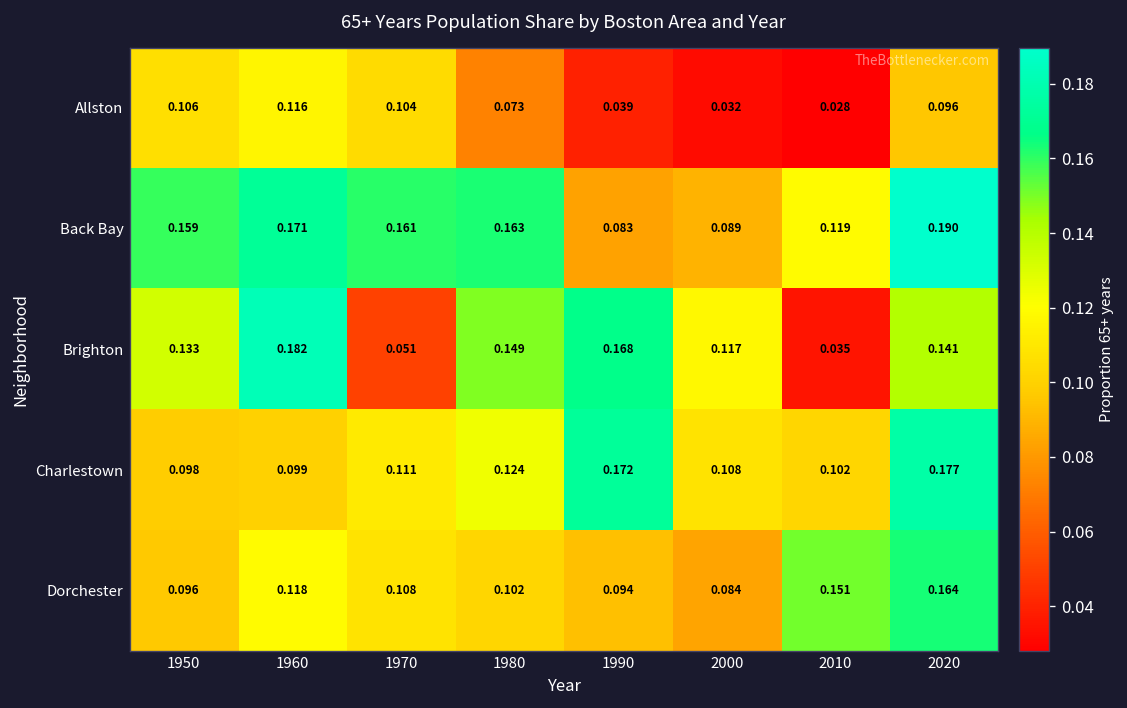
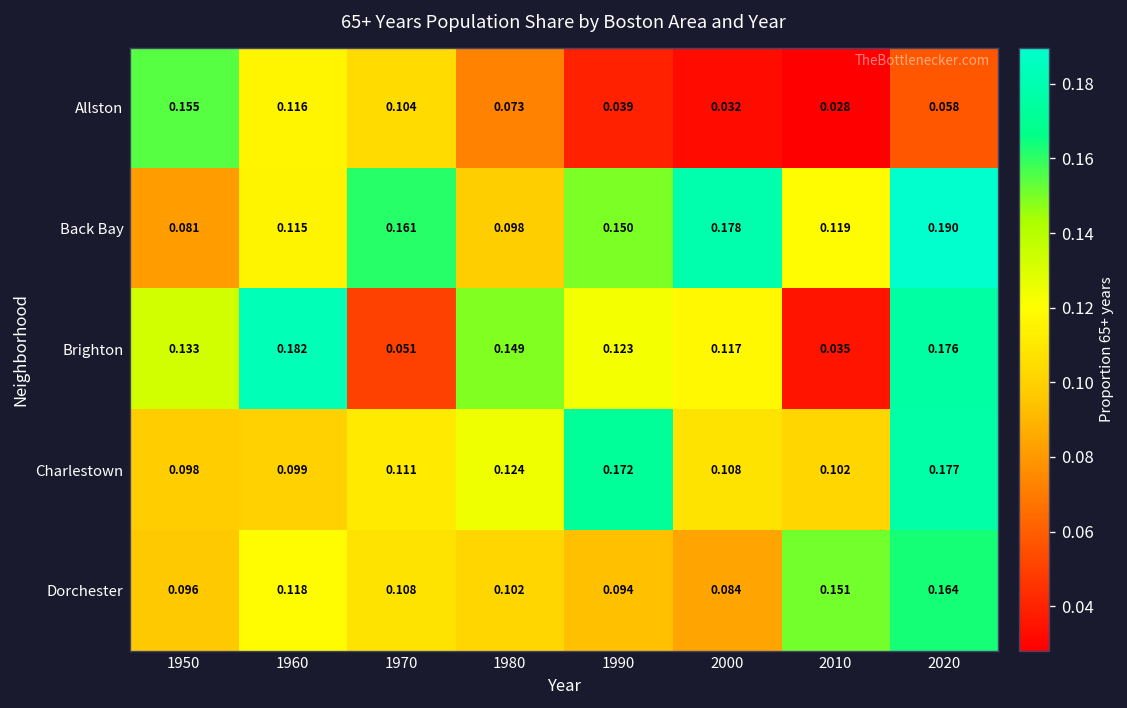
  {
    "Allston": {
-     "1950": 0.106,
+     "1950": 0.155,
      "1960": 0.116,
      "1970": 0.104,
      "1980": 0.073,
      "1990": 0.039,
      "2000": 0.032,
      "2010": 0.028,
-     "2020": 0.096
+     "2020": 0.058
    },
    "Back Bay": {
-     "1950": 0.159,
-     "1960": 0.171,
+     "1950": 0.081,
+     "1960": 0.115,
      "1970": 0.161,
-     "1980": 0.163,
-     "1990": 0.083,
-     "2000": 0.089,
+     "1980": 0.098,
+     "1990": 0.150,
+     "2000": 0.178,
      "2010": 0.119,
      "2020": 0.190
    },
    "Brighton": {
      "1950": 0.133,
      "1960": 0.182,
      "1970": 0.051,
      "1980": 0.149,
-     "1990": 0.168,
+     "1990": 0.123,
      "2000": 0.117,
      "2010": 0.035,
-     "2020": 0.141
+     "2020": 0.176
    },
    "Charlestown": {
      "1950": 0.098,
      "1960": 0.099,
      "1970": 0.111,
      "1980": 0.124,
      "1990": 0.172,
      "2000": 0.108,
      "2010": 0.102,
      "2020": 0.177
    },
    "Dorchester": {
      "1950": 0.096,
      "1960": 0.118,
      "1970": 0.108,
      "1980": 0.102,
      "1990": 0.094,
      "2000": 0.084,
      "2010": 0.151,
      "2020": 0.164
    }
  }
